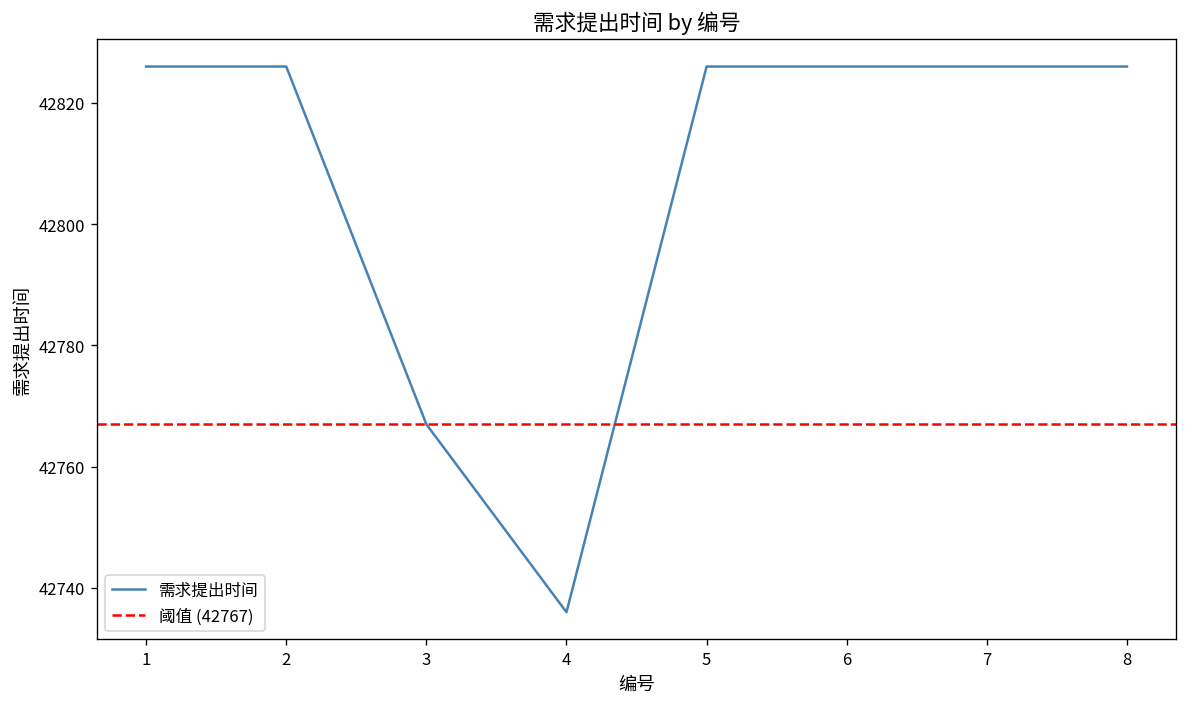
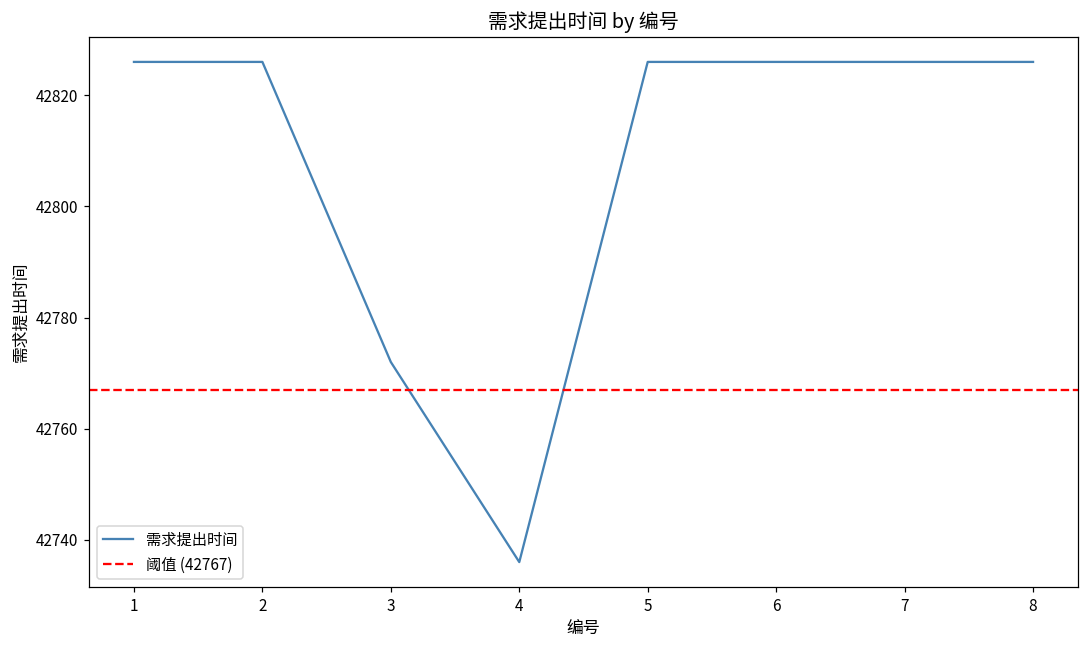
  {
    "1": 42826,
    "2": 42826,
-   "3": 42767,
+   "3": 42772,
    "4": 42736,
    "5": 42826,
    "6": 42826,
    "7": 42826,
    "8": 42826
  }
